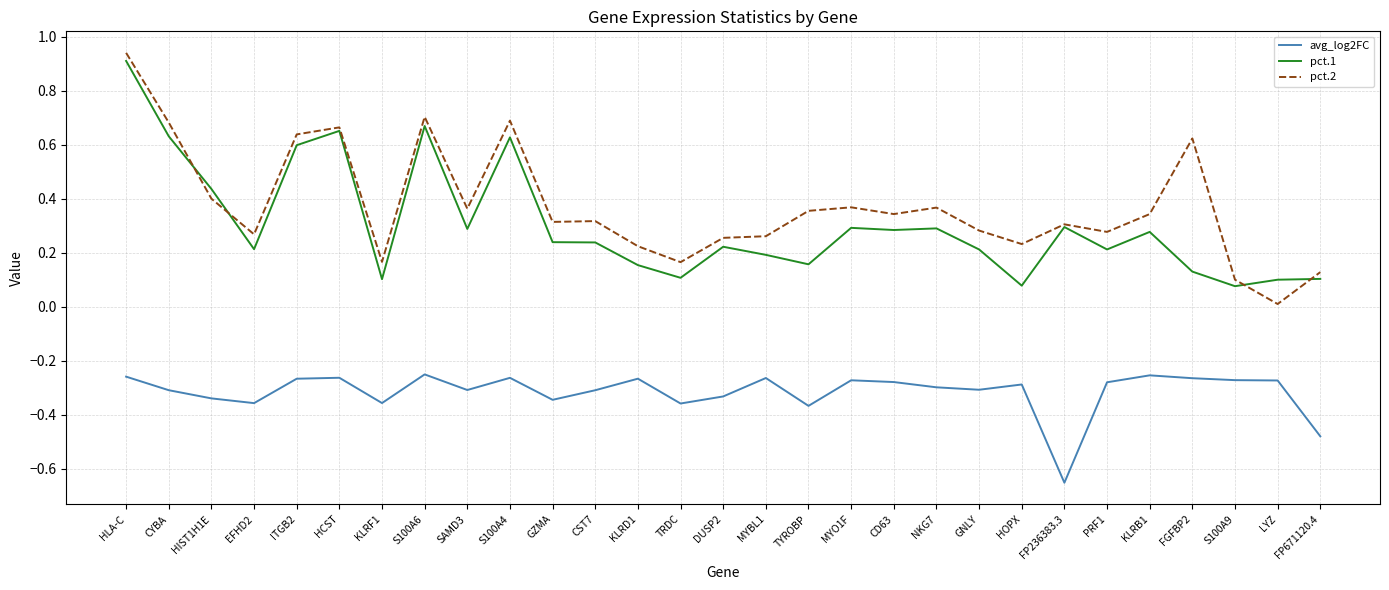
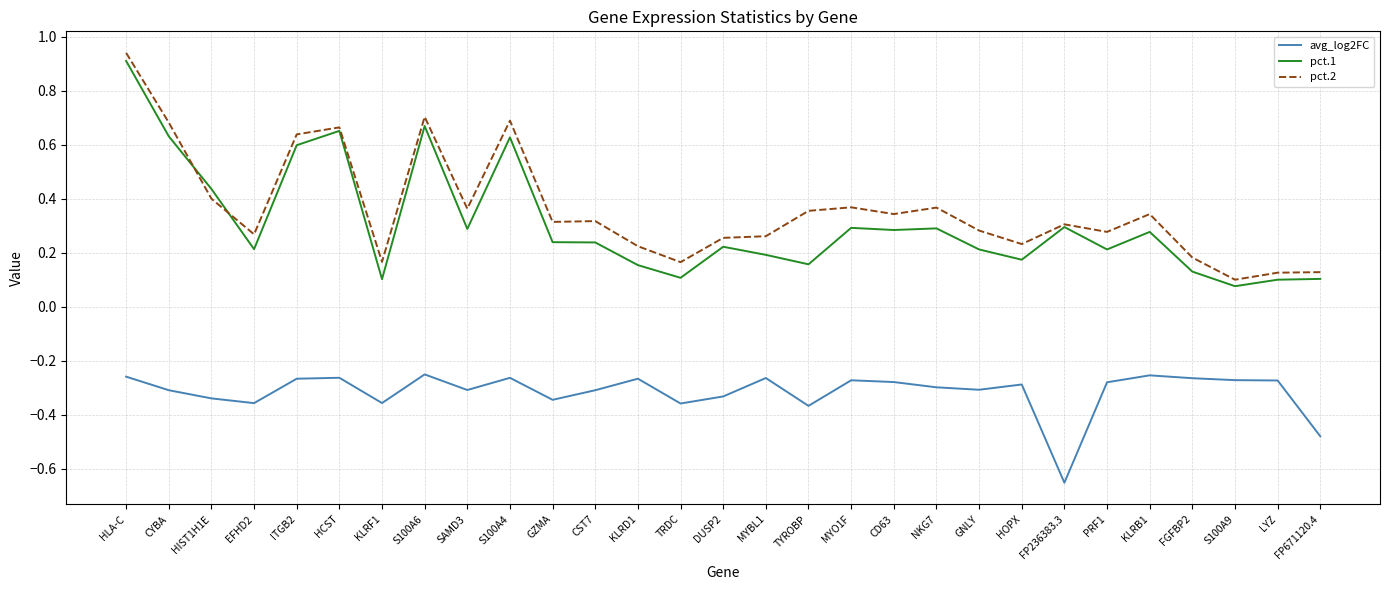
  {
    "avg_log2FC": {
      "HLA-C": -0.26,
      "CYBA": -0.31,
      "HIST1H1E": -0.34,
      "EFHD2": -0.36,
      "ITGB2": -0.27,
      "HCST": -0.26,
      "KLRF1": -0.36,
      "S100A6": -0.25,
      "SAMD3": -0.31,
      "S100A4": -0.26,
      "GZMA": -0.34,
      "CST7": -0.31,
      "KLRD1": -0.27,
      "TRDC": -0.36,
      "DUSP2": -0.33,
      "MYBL1": -0.26,
      "TYROBP": -0.37,
      "MYO1F": -0.27,
      "CD63": -0.28,
      "NKG7": -0.30,
      "GNLY": -0.31,
      "HOPX": -0.29,
      "FP236383.3": -0.65,
      "PRF1": -0.28,
      "KLRB1": -0.25,
      "FGFBP2": -0.26,
      "S100A9": -0.27,
      "LYZ": -0.27,
      "FP671120.4": -0.48
    },
    "pct.1": {
      "HLA-C": 0.91,
      "CYBA": 0.63,
      "HIST1H1E": 0.44,
      "EFHD2": 0.21,
      "ITGB2": 0.60,
      "HCST": 0.65,
      "KLRF1": 0.10,
      "S100A6": 0.67,
      "SAMD3": 0.29,
      "S100A4": 0.63,
      "GZMA": 0.24,
      "CST7": 0.24,
      "KLRD1": 0.15,
      "TRDC": 0.11,
      "DUSP2": 0.22,
      "MYBL1": 0.19,
      "TYROBP": 0.16,
      "MYO1F": 0.29,
      "CD63": 0.28,
      "NKG7": 0.29,
      "GNLY": 0.21,
-     "HOPX": 0.08,
+     "HOPX": 0.17,
      "FP236383.3": 0.30,
      "PRF1": 0.21,
      "KLRB1": 0.28,
      "FGFBP2": 0.13,
      "S100A9": 0.08,
      "LYZ": 0.10,
      "FP671120.4": 0.10
    },
    "pct.2": {
      "HLA-C": 0.94,
      "CYBA": 0.68,
      "HIST1H1E": 0.40,
      "EFHD2": 0.27,
      "ITGB2": 0.64,
      "HCST": 0.66,
      "KLRF1": 0.17,
      "S100A6": 0.70,
      "SAMD3": 0.36,
      "S100A4": 0.69,
      "GZMA": 0.31,
      "CST7": 0.32,
      "KLRD1": 0.22,
      "TRDC": 0.17,
      "DUSP2": 0.26,
      "MYBL1": 0.26,
      "TYROBP": 0.36,
      "MYO1F": 0.37,
      "CD63": 0.34,
      "NKG7": 0.37,
      "GNLY": 0.28,
      "HOPX": 0.23,
      "FP236383.3": 0.31,
      "PRF1": 0.28,
      "KLRB1": 0.34,
-     "FGFBP2": 0.62,
+     "FGFBP2": 0.18,
      "S100A9": 0.10,
-     "LYZ": 0.01,
+     "LYZ": 0.13,
      "FP671120.4": 0.13
    }
  }
